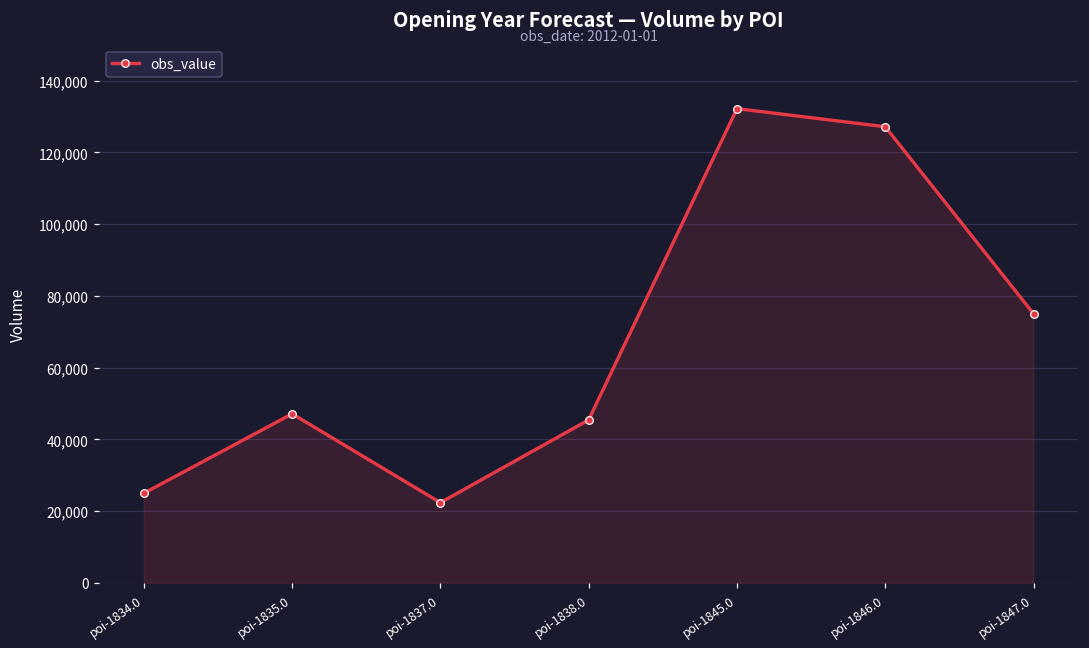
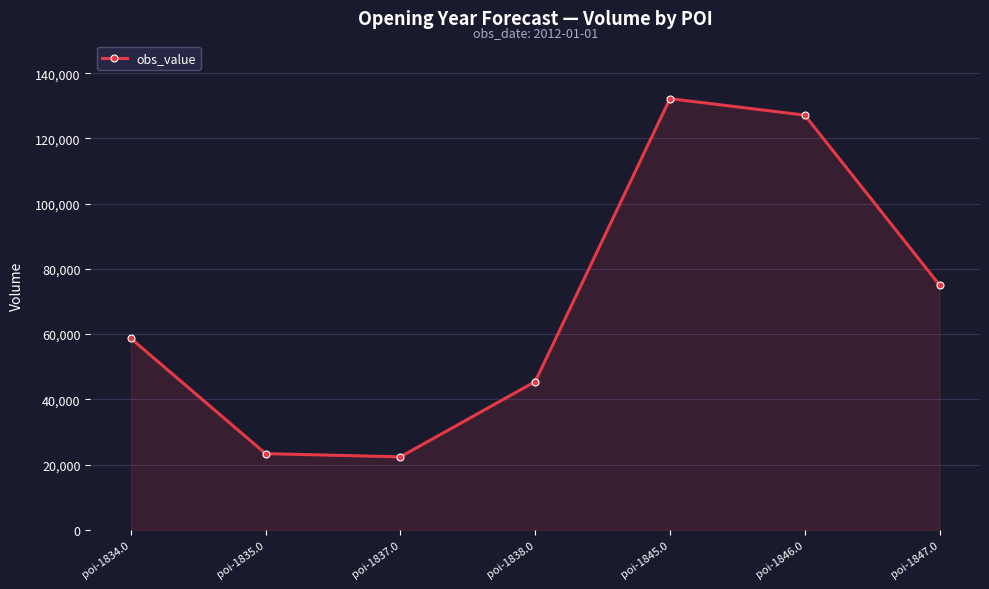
  {
-   "poi-1834.0": "25,000",
-   "poi-1835.0": "47,000",
+   "poi-1834.0": "59,000",
+   "poi-1835.0": "23,000",
    "poi-1837.0": "22,000",
    "poi-1838.0": "45,000",
    "poi-1845.0": "132,000",
    "poi-1846.0": "127,000",
    "poi-1847.0": "75,000"
  }
